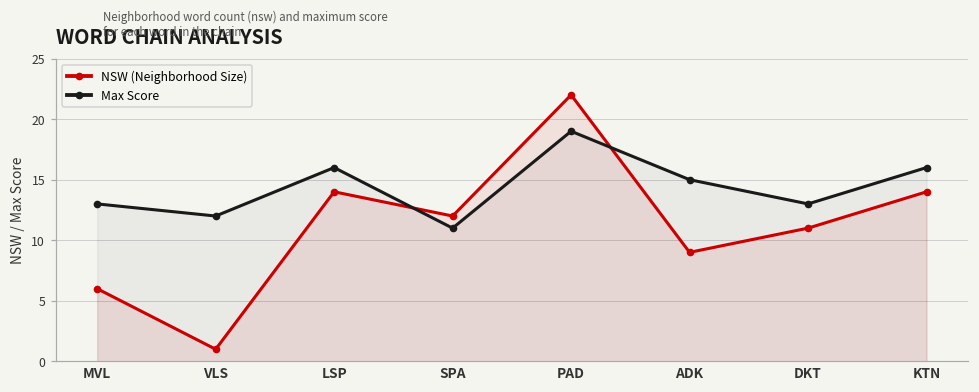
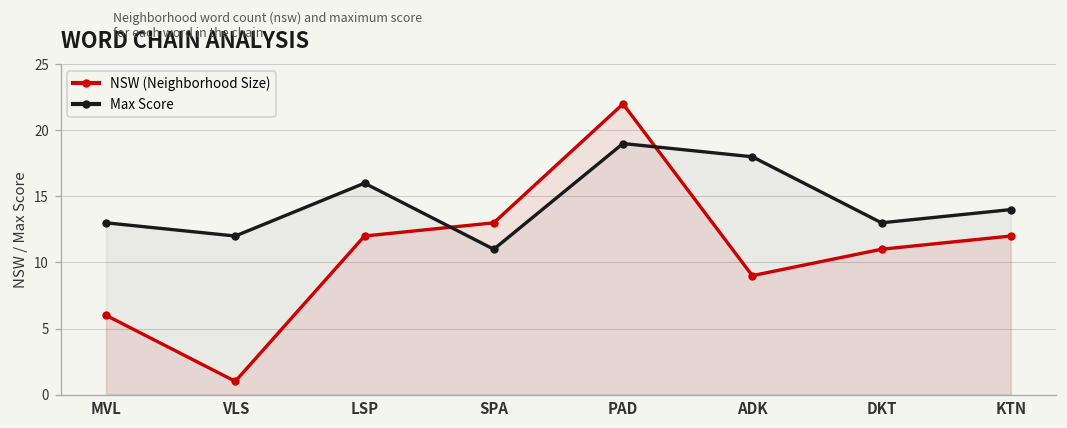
  {
    "NSW (Neighborhood Size)": {
      "MVL": 6,
      "VLS": 1,
-     "LSP": 14,
-     "SPA": 12,
+     "LSP": 12,
+     "SPA": 13,
      "PAD": 22,
      "ADK": 9,
      "DKT": 11,
-     "KTN": 14
+     "KTN": 12
    },
    "Max Score": {
      "MVL": 13,
      "VLS": 12,
      "LSP": 16,
      "SPA": 11,
      "PAD": 19,
-     "ADK": 15,
+     "ADK": 18,
      "DKT": 13,
-     "KTN": 16
+     "KTN": 14
    }
  }
